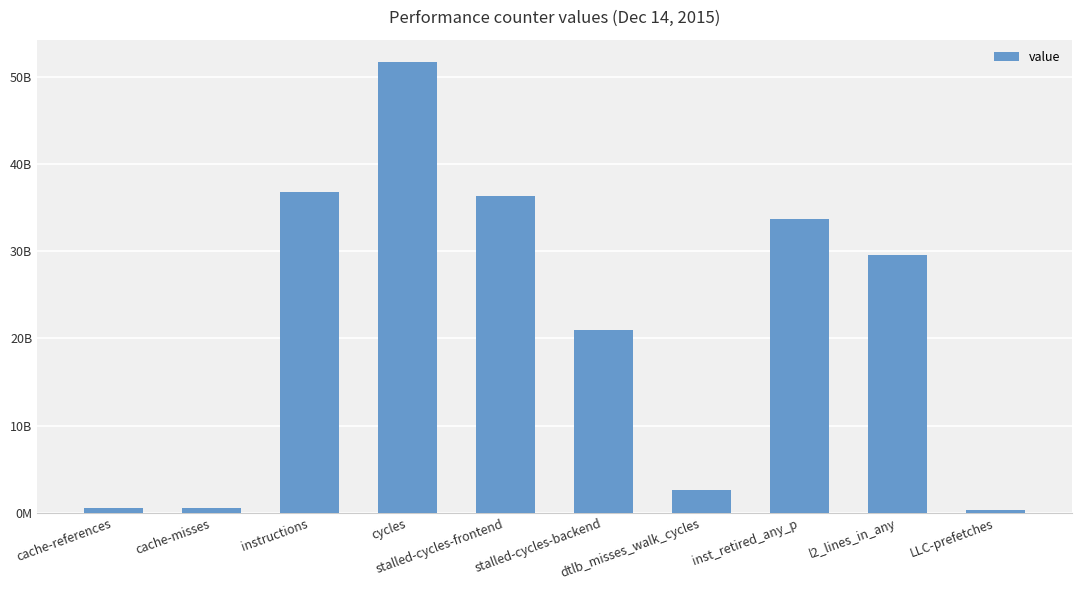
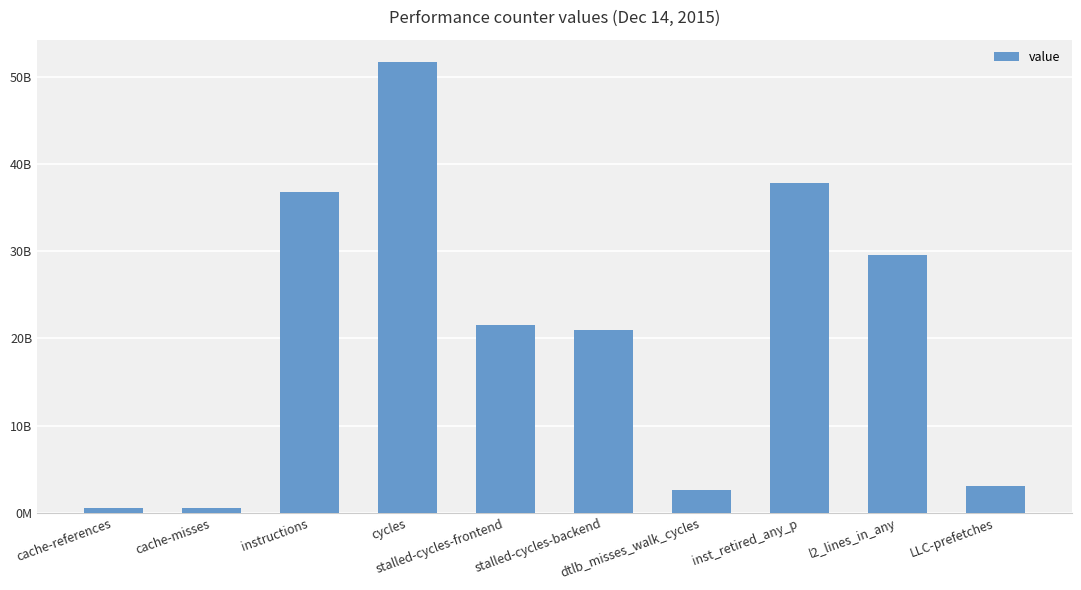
  {
    "cache-references": 1000000000,
    "cache-misses": 1000000000,
    "instructions": 37000000000,
    "cycles": 52000000000,
-   "stalled-cycles-frontend": 36000000000,
+   "stalled-cycles-frontend": 22000000000,
    "stalled-cycles-backend": 21000000000,
    "dtlb_misses_walk_cycles": 3000000000,
-   "inst_retired_any_p": 34000000000,
+   "inst_retired_any_p": 38000000000,
    "l2_lines_in_any": 30000000000,
-   "LLC-prefetches": 0
+   "LLC-prefetches": 3000000000
  }
